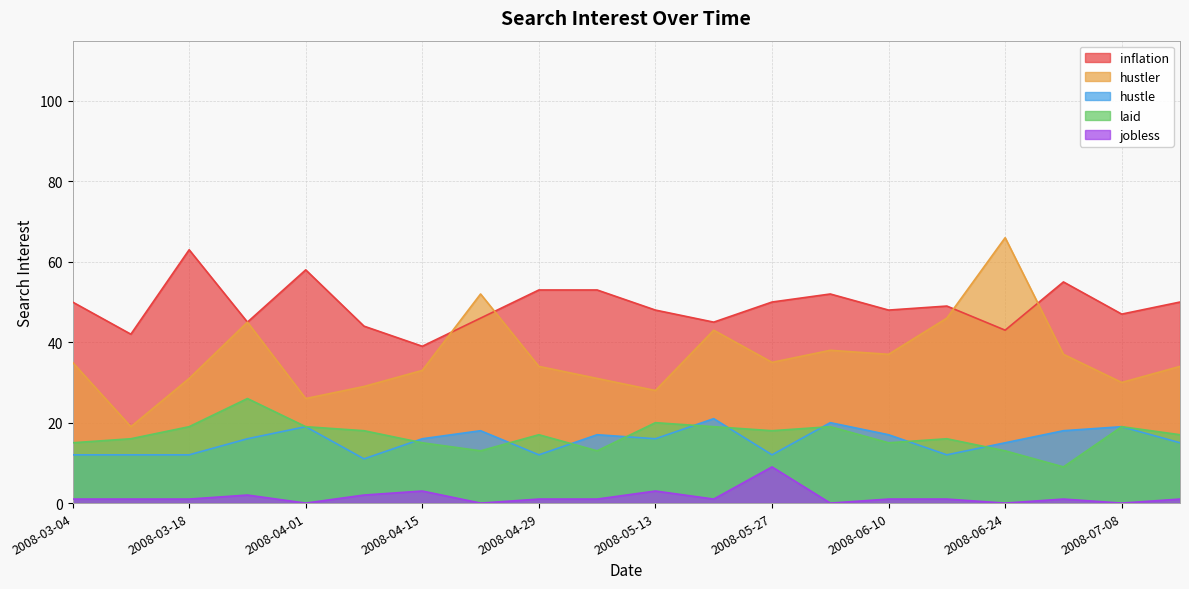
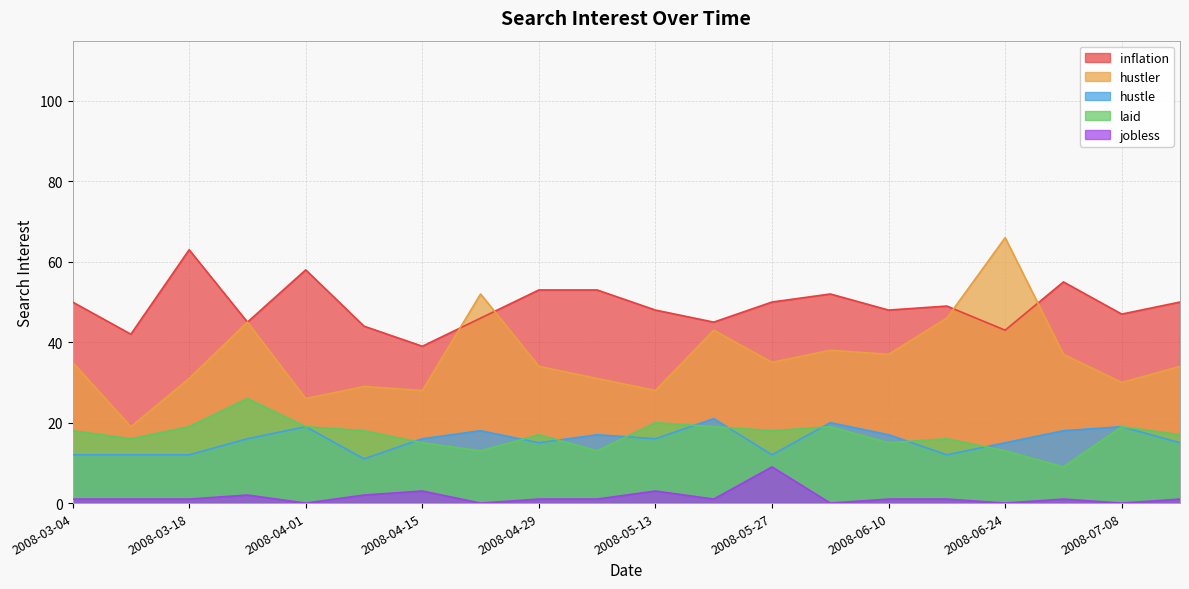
  {
    "inflation": {
      "2008-03-04": 50,
      "2008-03-18": 63,
      "2008-04-01": 58,
      "2008-04-15": 39,
      "2008-04-29": 53,
      "2008-05-13": 48,
      "2008-05-27": 50,
      "2008-06-10": 48,
      "2008-06-24": 43,
      "2008-07-08": 47
    },
    "hustler": {
      "2008-03-04": 35,
      "2008-03-18": 31,
      "2008-04-01": 26,
-     "2008-04-15": 33,
+     "2008-04-15": 28,
      "2008-04-29": 34,
      "2008-05-13": 28,
      "2008-05-27": 35,
      "2008-06-10": 37,
      "2008-06-24": 66,
      "2008-07-08": 30
    },
    "hustle": {
      "2008-03-04": 12,
      "2008-03-18": 12,
      "2008-04-15": 16,
-     "2008-04-29": 12,
+     "2008-04-29": 15,
      "2008-05-13": 16,
      "2008-05-27": 12,
      "2008-06-10": 17,
      "2008-06-24": 15
    },
    "laid": {
-     "2008-03-04": 15,
+     "2008-03-04": 18,
      "2008-03-18": 19,
      "2008-04-15": 15,
      "2008-04-29": 17,
      "2008-05-13": 20,
      "2008-05-27": 18,
      "2008-06-10": 15,
      "2008-06-24": 13
    },
    "jobless": {
      "2008-03-04": 1,
      "2008-03-18": 1,
      "2008-04-01": 0,
      "2008-04-15": 3,
      "2008-04-29": 1,
      "2008-05-13": 3,
      "2008-05-27": 9,
      "2008-06-10": 1,
      "2008-06-24": 0,
      "2008-07-08": 0
    }
  }
